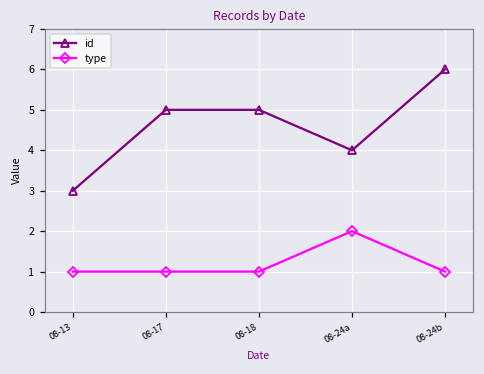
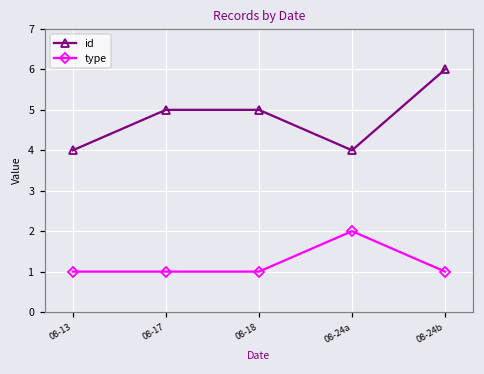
  {
    "id": {
-     "08-13": 3,
+     "08-13": 4,
      "08-17": 5,
      "08-18": 5,
      "08-24a": 4,
      "08-24b": 6
    },
    "type": {
      "08-13": 1,
      "08-17": 1,
      "08-18": 1,
      "08-24a": 2,
      "08-24b": 1
    }
  }
